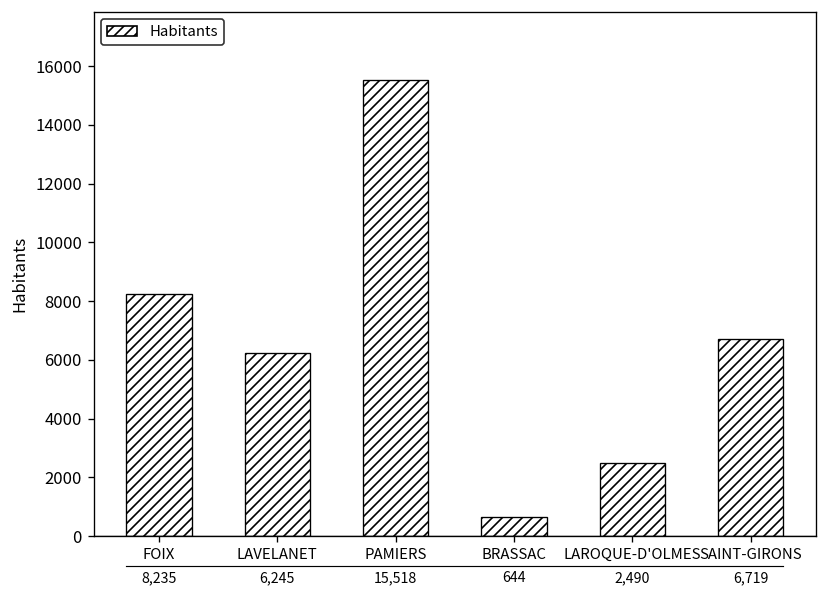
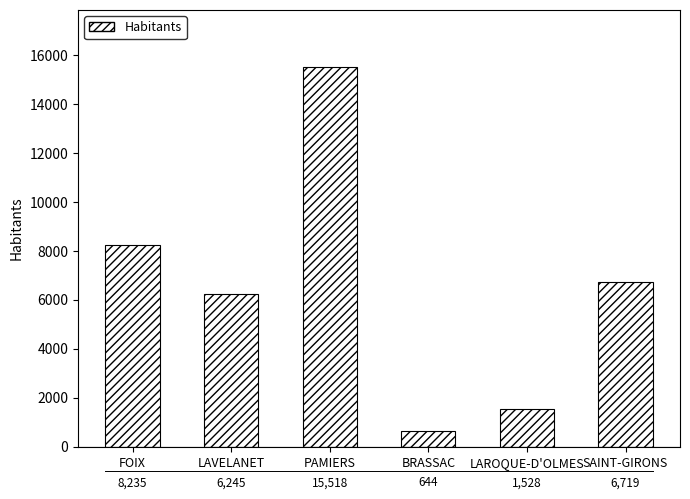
  {
    "Habitants": {
-     "LAROQUE-D'OLMES": "2,490"
+     "LAROQUE-D'OLMES": "1,528"
    }
  }
